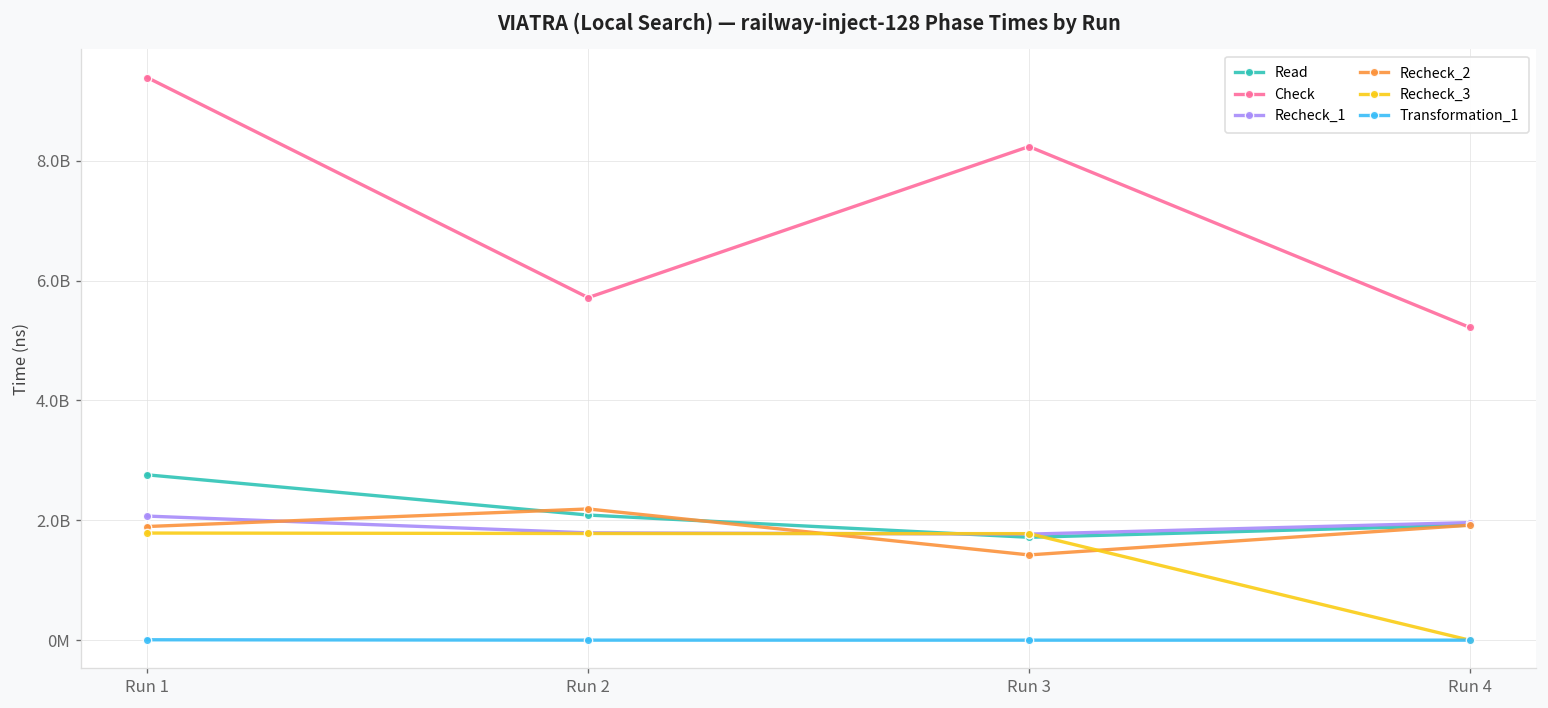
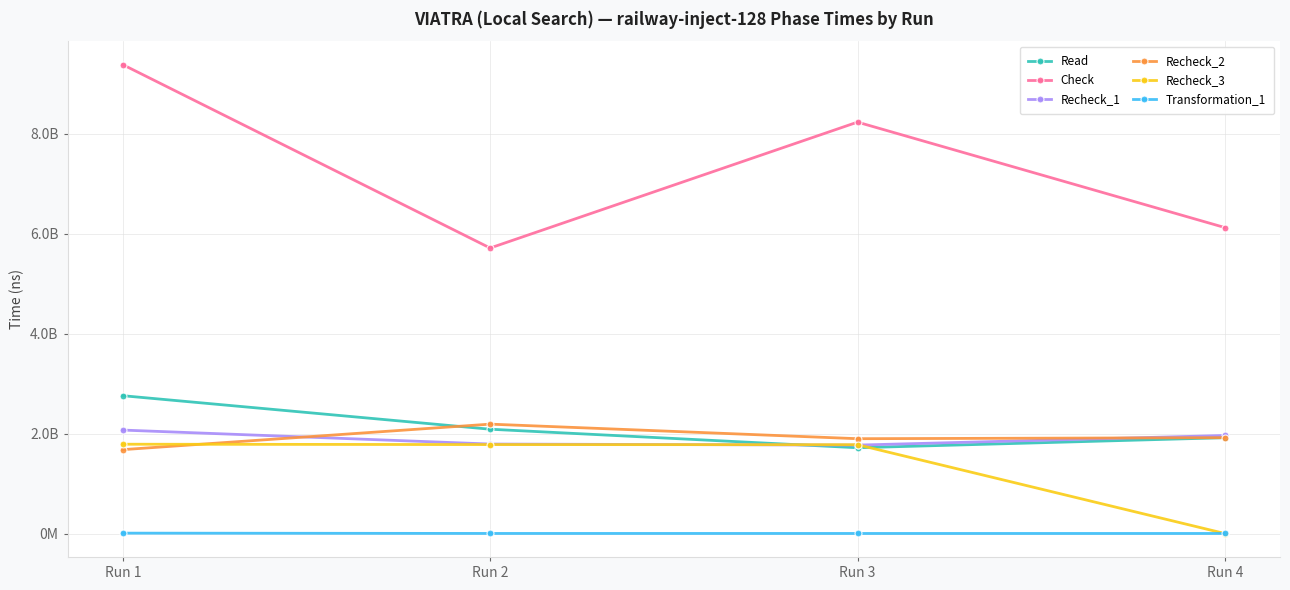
  {
    "Read": {
      "Run 1": 2800000000,
      "Run 2": 2100000000,
      "Run 3": 1700000000
    },
    "Check": {
      "Run 1": 9400000000,
      "Run 2": 5700000000,
      "Run 3": 8200000000,
-     "Run 4": 5200000000
+     "Run 4": 6100000000
    },
    "Recheck_1": {
      "Run 1": 2100000000
    },
    "Recheck_2": {
-     "Run 1": 1900000000,
+     "Run 1": 1700000000,
      "Run 2": 2200000000,
-     "Run 3": 1400000000
+     "Run 3": 1900000000
    },
    "Recheck_3": {
      "Run 1": 1800000000
    },
    "Transformation_1": {
      "Run 1": 0,
      "Run 2": 0,
      "Run 3": 0
    }
  }
